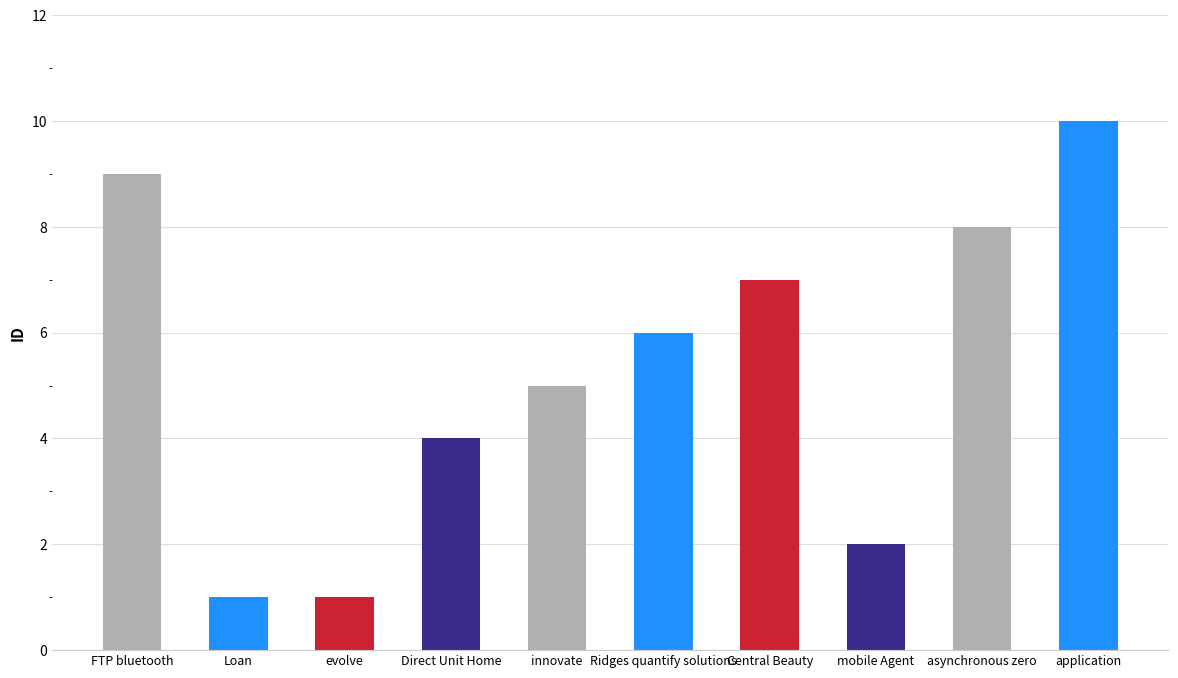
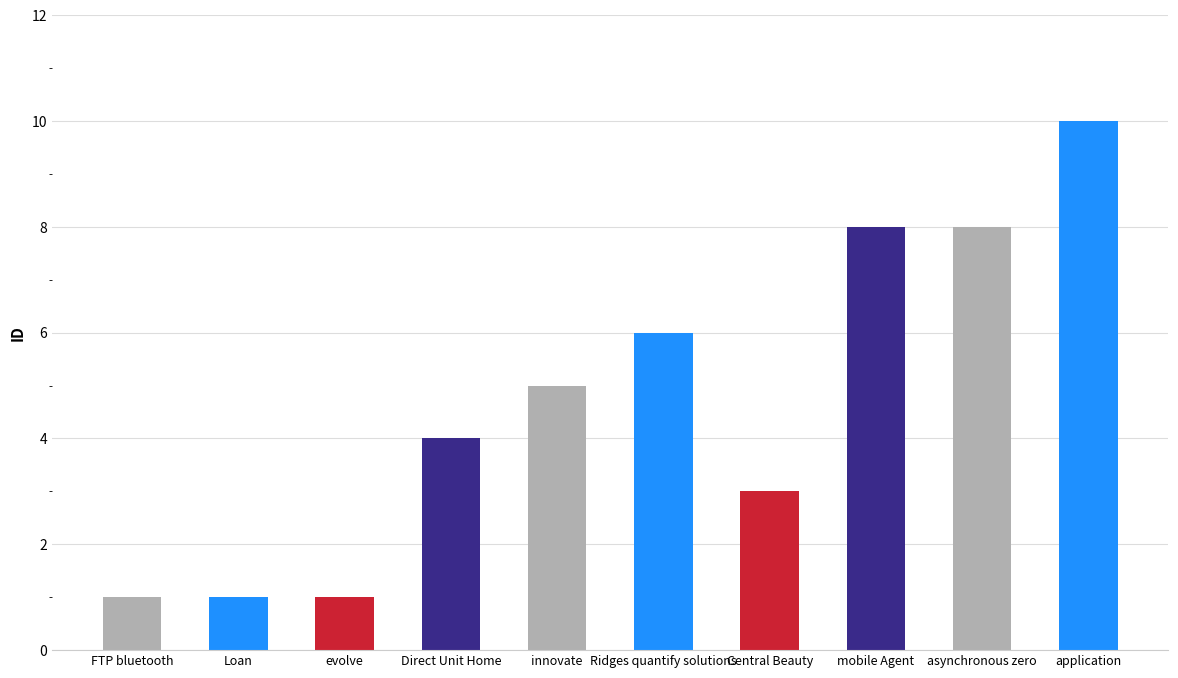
  {
-   "FTP bluetooth": 9,
+   "FTP bluetooth": 1,
    "Loan": 1,
    "evolve": 1,
    "Direct Unit Home": 4,
    "innovate": 5,
    "Ridges quantify solutions": 6,
-   "Central Beauty": 7,
-   "mobile Agent": 2,
+   "Central Beauty": 3,
+   "mobile Agent": 8,
    "asynchronous zero": 8,
    "application": 10
  }
